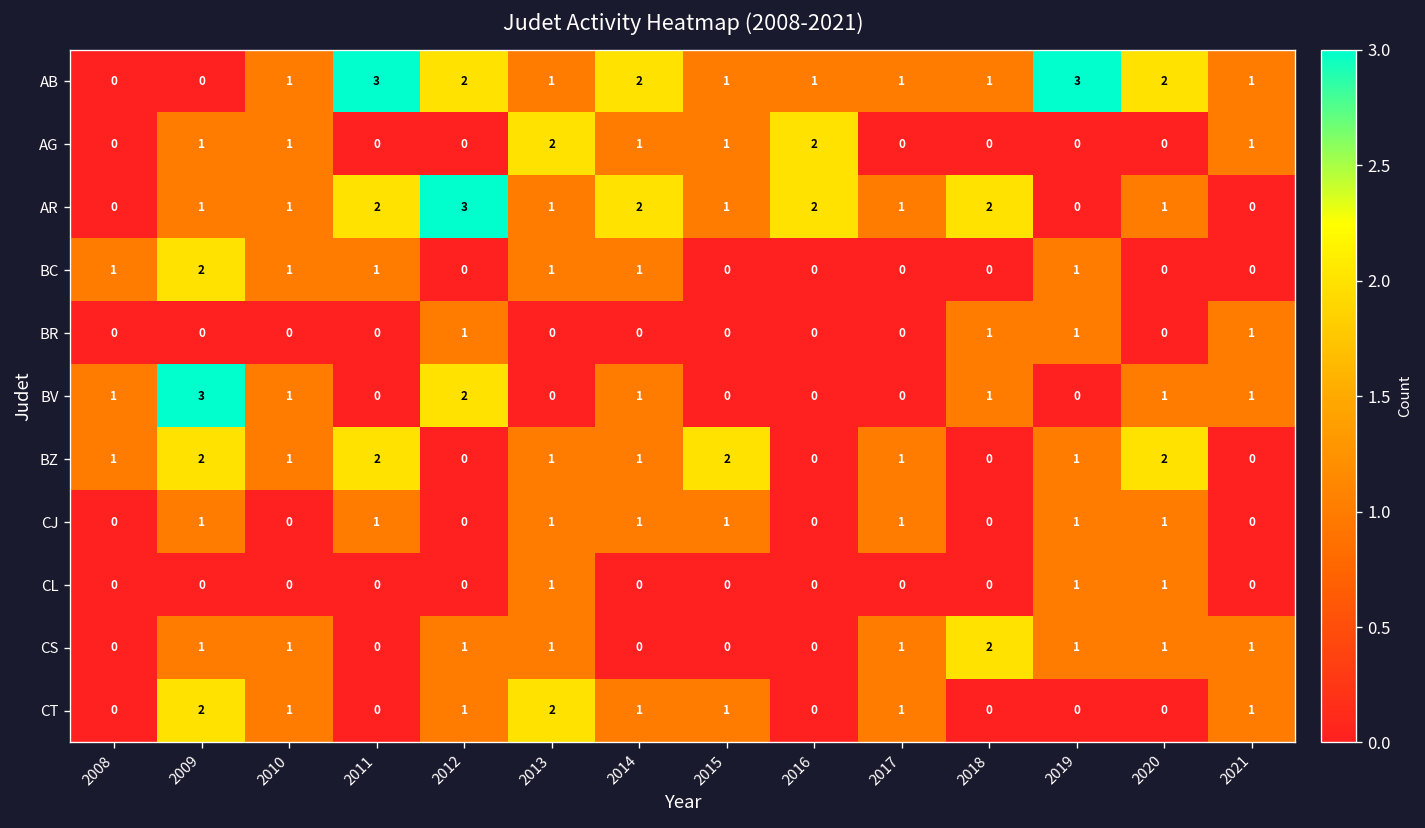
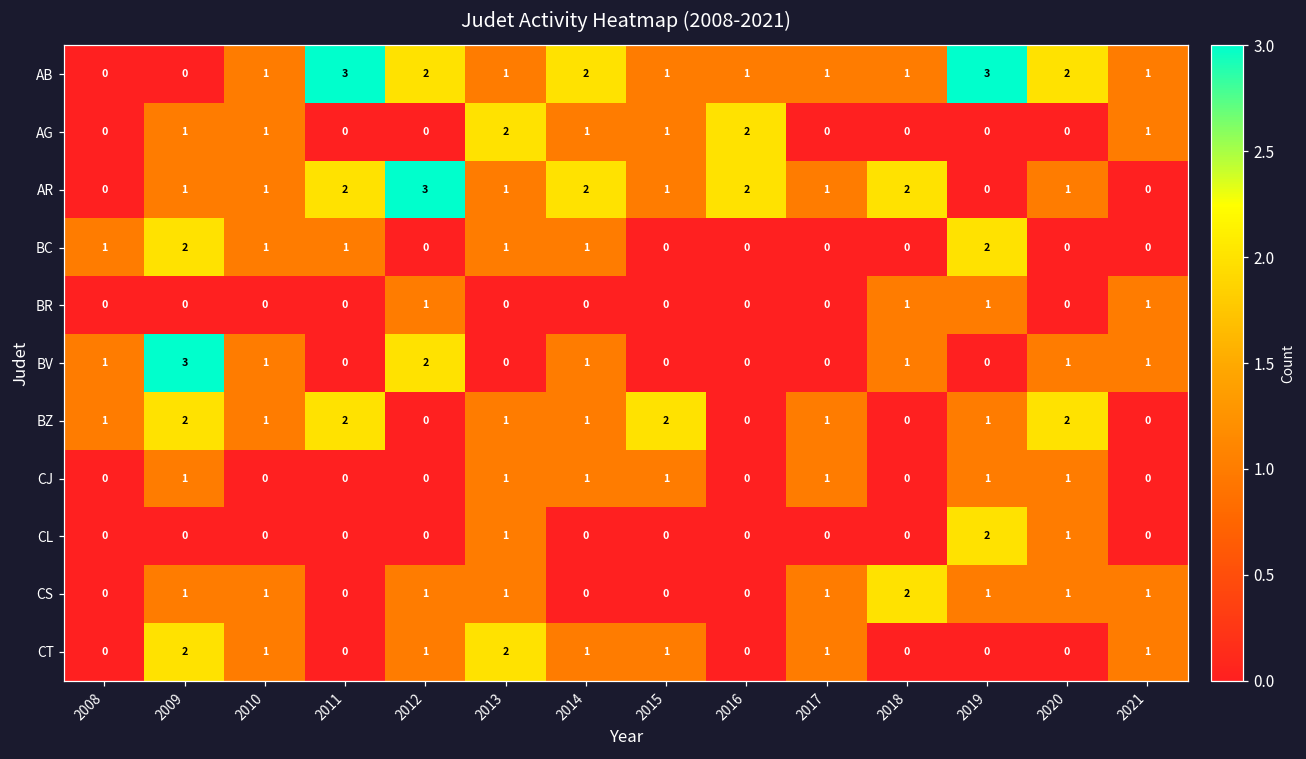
  {
    "AB": {
      "2008": 0,
      "2009": 0,
      "2010": 1,
      "2011": 3,
      "2012": 2,
      "2013": 1,
      "2014": 2,
      "2015": 1,
      "2016": 1,
      "2017": 1,
      "2018": 1,
      "2019": 3,
      "2020": 2,
      "2021": 1
    },
    "AG": {
      "2008": 0,
      "2009": 1,
      "2010": 1,
      "2011": 0,
      "2012": 0,
      "2013": 2,
      "2014": 1,
      "2015": 1,
      "2016": 2,
      "2017": 0,
      "2018": 0,
      "2019": 0,
      "2020": 0,
      "2021": 1
    },
    "AR": {
      "2008": 0,
      "2009": 1,
      "2010": 1,
      "2011": 2,
      "2012": 3,
      "2013": 1,
      "2014": 2,
      "2015": 1,
      "2016": 2,
      "2017": 1,
      "2018": 2,
      "2019": 0,
      "2020": 1,
      "2021": 0
    },
    "BC": {
      "2008": 1,
      "2009": 2,
      "2010": 1,
      "2011": 1,
      "2012": 0,
      "2013": 1,
      "2014": 1,
      "2015": 0,
      "2016": 0,
      "2017": 0,
      "2018": 0,
-     "2019": 1,
+     "2019": 2,
      "2020": 0,
      "2021": 0
    },
    "BR": {
      "2008": 0,
      "2009": 0,
      "2010": 0,
      "2011": 0,
      "2012": 1,
      "2013": 0,
      "2014": 0,
      "2015": 0,
      "2016": 0,
      "2017": 0,
      "2018": 1,
      "2019": 1,
      "2020": 0,
      "2021": 1
    },
    "BV": {
      "2008": 1,
      "2009": 3,
      "2010": 1,
      "2011": 0,
      "2012": 2,
      "2013": 0,
      "2014": 1,
      "2015": 0,
      "2016": 0,
      "2017": 0,
      "2018": 1,
      "2019": 0,
      "2020": 1,
      "2021": 1
    },
    "BZ": {
      "2008": 1,
      "2009": 2,
      "2010": 1,
      "2011": 2,
      "2012": 0,
      "2013": 1,
      "2014": 1,
      "2015": 2,
      "2016": 0,
      "2017": 1,
      "2018": 0,
      "2019": 1,
      "2020": 2,
      "2021": 0
    },
    "CJ": {
      "2008": 0,
      "2009": 1,
      "2010": 0,
-     "2011": 1,
+     "2011": 0,
      "2012": 0,
      "2013": 1,
      "2014": 1,
      "2015": 1,
      "2016": 0,
      "2017": 1,
      "2018": 0,
      "2019": 1,
      "2020": 1,
      "2021": 0
    },
    "CL": {
      "2008": 0,
      "2009": 0,
      "2010": 0,
      "2011": 0,
      "2012": 0,
      "2013": 1,
      "2014": 0,
      "2015": 0,
      "2016": 0,
      "2017": 0,
      "2018": 0,
-     "2019": 1,
+     "2019": 2,
      "2020": 1,
      "2021": 0
    },
    "CS": {
      "2008": 0,
      "2009": 1,
      "2010": 1,
      "2011": 0,
      "2012": 1,
      "2013": 1,
      "2014": 0,
      "2015": 0,
      "2016": 0,
      "2017": 1,
      "2018": 2,
      "2019": 1,
      "2020": 1,
      "2021": 1
    },
    "CT": {
      "2008": 0,
      "2009": 2,
      "2010": 1,
      "2011": 0,
      "2012": 1,
      "2013": 2,
      "2014": 1,
      "2015": 1,
      "2016": 0,
      "2017": 1,
      "2018": 0,
      "2019": 0,
      "2020": 0,
      "2021": 1
    }
  }
